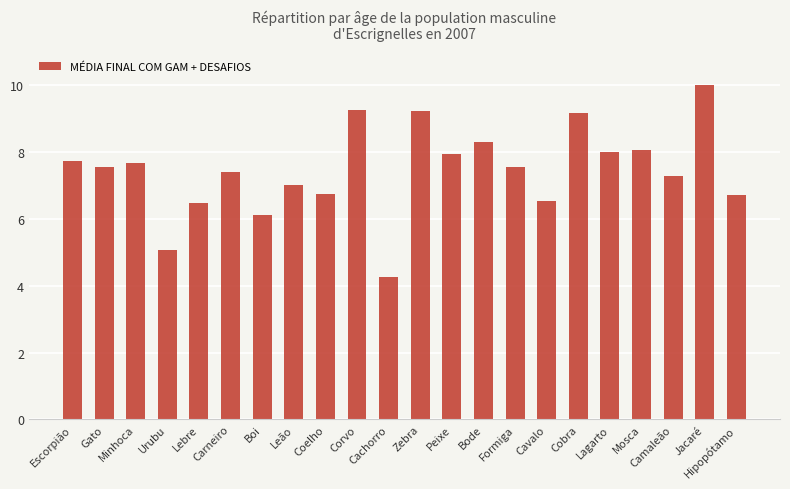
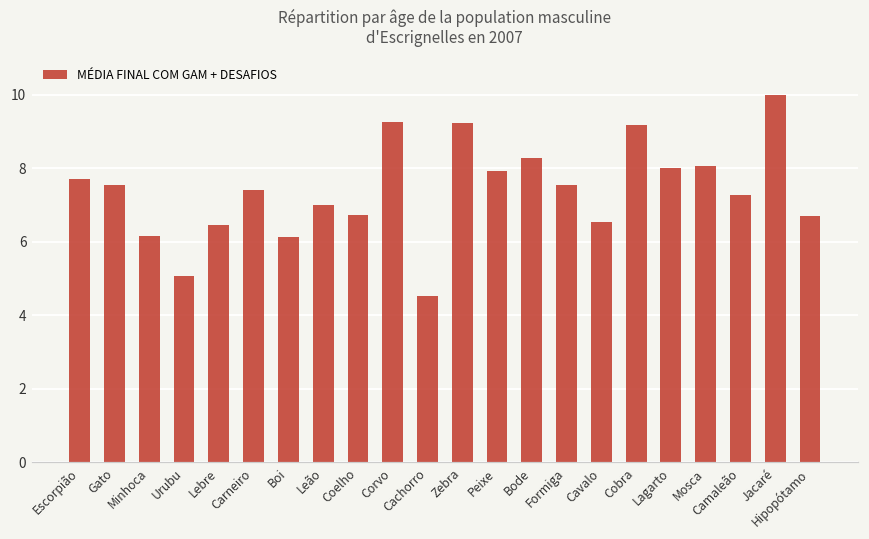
  {
    "Escorpião": 7.7,
    "Gato": 7.6,
-   "Minhoca": 7.7,
+   "Minhoca": 6.2,
    "Urubu": 5.1,
    "Lebre": 6.5,
    "Carneiro": 7.4,
    "Boi": 6.1,
    "Leão": 7.0,
    "Coelho": 6.7,
    "Corvo": 9.3,
-   "Cachorro": 4.3,
+   "Cachorro": 4.5,
    "Zebra": 9.2,
    "Peixe": 7.9,
    "Bode": 8.3,
    "Formiga": 7.5,
    "Cavalo": 6.5,
    "Cobra": 9.2,
    "Lagarto": 8.0,
    "Mosca": 8.1,
    "Camaleão": 7.3,
    "Jacaré": 10.0,
    "Hipopótamo": 6.7
  }
